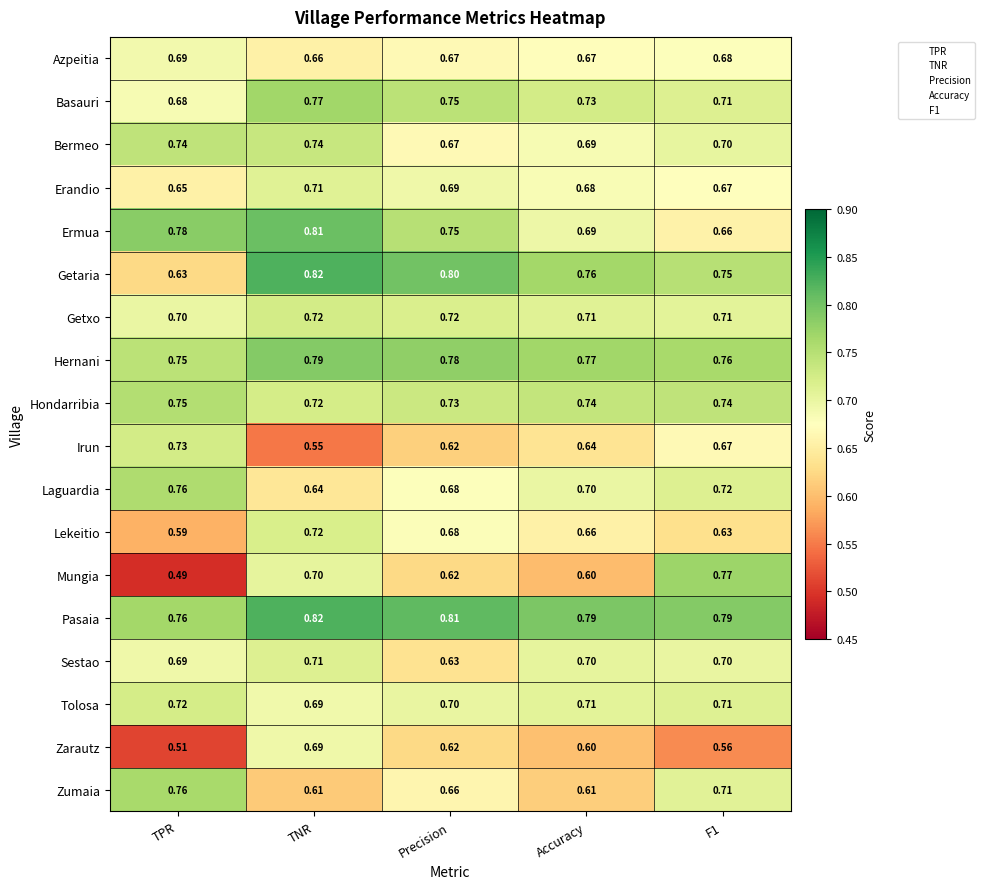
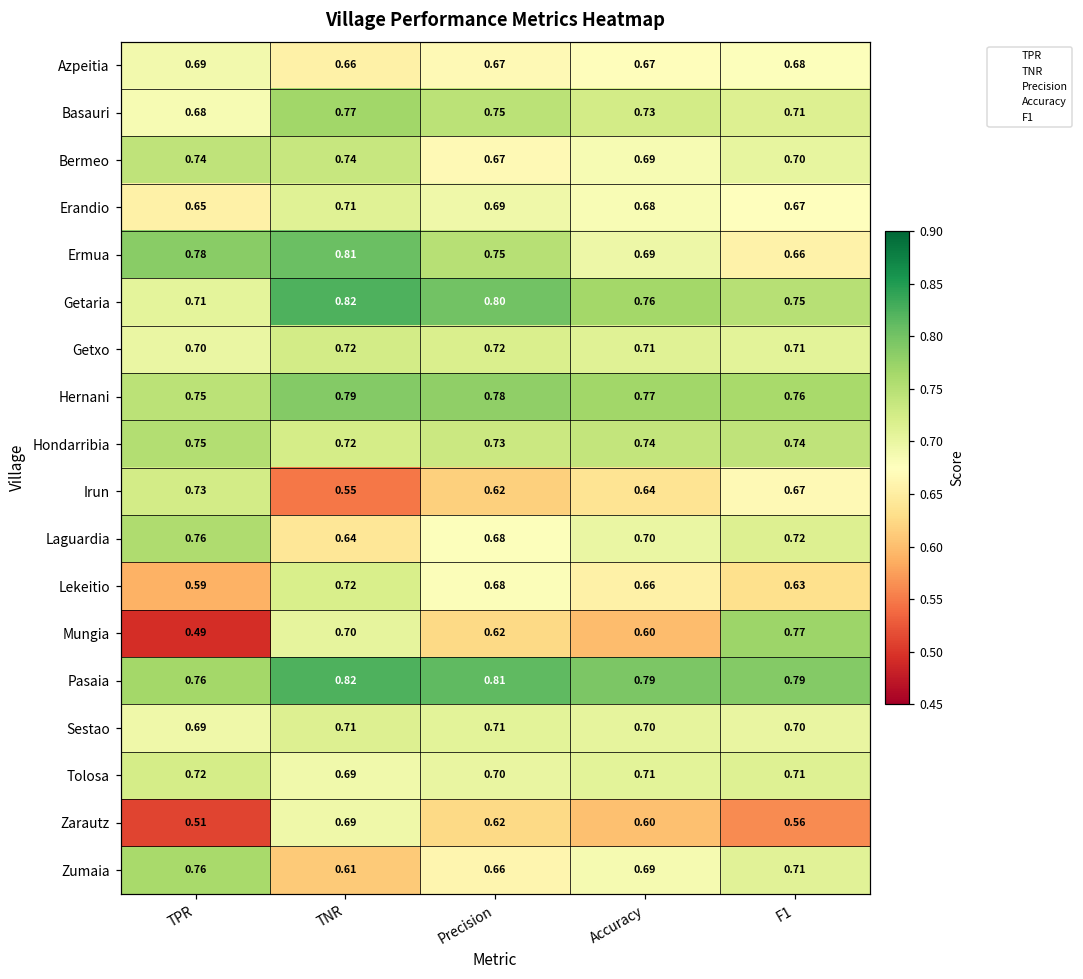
  {
    "Azpeitia": {
      "TPR": 0.69,
      "TNR": 0.66,
      "Precision": 0.67,
      "Accuracy": 0.67,
      "F1": 0.68
    },
    "Basauri": {
      "TPR": 0.68,
      "TNR": 0.77,
      "Precision": 0.75,
      "Accuracy": 0.73,
      "F1": 0.71
    },
    "Bermeo": {
      "TPR": 0.74,
      "TNR": 0.74,
      "Precision": 0.67,
      "Accuracy": 0.69,
      "F1": 0.70
    },
    "Erandio": {
      "TPR": 0.65,
      "TNR": 0.71,
      "Precision": 0.69,
      "Accuracy": 0.68,
      "F1": 0.67
    },
    "Ermua": {
      "TPR": 0.78,
      "TNR": 0.81,
      "Precision": 0.75,
      "Accuracy": 0.69,
      "F1": 0.66
    },
    "Getaria": {
-     "TPR": 0.63,
+     "TPR": 0.71,
      "TNR": 0.82,
      "Precision": 0.80,
      "Accuracy": 0.76,
      "F1": 0.75
    },
    "Getxo": {
      "TPR": 0.70,
      "TNR": 0.72,
      "Precision": 0.72,
      "Accuracy": 0.71,
      "F1": 0.71
    },
    "Hernani": {
      "TPR": 0.75,
      "TNR": 0.79,
      "Precision": 0.78,
      "Accuracy": 0.77,
      "F1": 0.76
    },
    "Hondarribia": {
      "TPR": 0.75,
      "TNR": 0.72,
      "Precision": 0.73,
      "Accuracy": 0.74,
      "F1": 0.74
    },
    "Irun": {
      "TPR": 0.73,
      "TNR": 0.55,
      "Precision": 0.62,
      "Accuracy": 0.64,
      "F1": 0.67
    },
    "Laguardia": {
      "TPR": 0.76,
      "TNR": 0.64,
      "Precision": 0.68,
      "Accuracy": 0.70,
      "F1": 0.72
    },
    "Lekeitio": {
      "TPR": 0.59,
      "TNR": 0.72,
      "Precision": 0.68,
      "Accuracy": 0.66,
      "F1": 0.63
    },
    "Mungia": {
      "TPR": 0.49,
      "TNR": 0.70,
      "Precision": 0.62,
      "Accuracy": 0.60,
      "F1": 0.77
    },
    "Pasaia": {
      "TPR": 0.76,
      "TNR": 0.82,
      "Precision": 0.81,
      "Accuracy": 0.79,
      "F1": 0.79
    },
    "Sestao": {
      "TPR": 0.69,
      "TNR": 0.71,
-     "Precision": 0.63,
+     "Precision": 0.71,
      "Accuracy": 0.70,
      "F1": 0.70
    },
    "Tolosa": {
      "TPR": 0.72,
      "TNR": 0.69,
      "Precision": 0.70,
      "Accuracy": 0.71,
      "F1": 0.71
    },
    "Zarautz": {
      "TPR": 0.51,
      "TNR": 0.69,
      "Precision": 0.62,
      "Accuracy": 0.60,
      "F1": 0.56
    },
    "Zumaia": {
      "TPR": 0.76,
      "TNR": 0.61,
      "Precision": 0.66,
-     "Accuracy": 0.61,
+     "Accuracy": 0.69,
      "F1": 0.71
    }
  }
